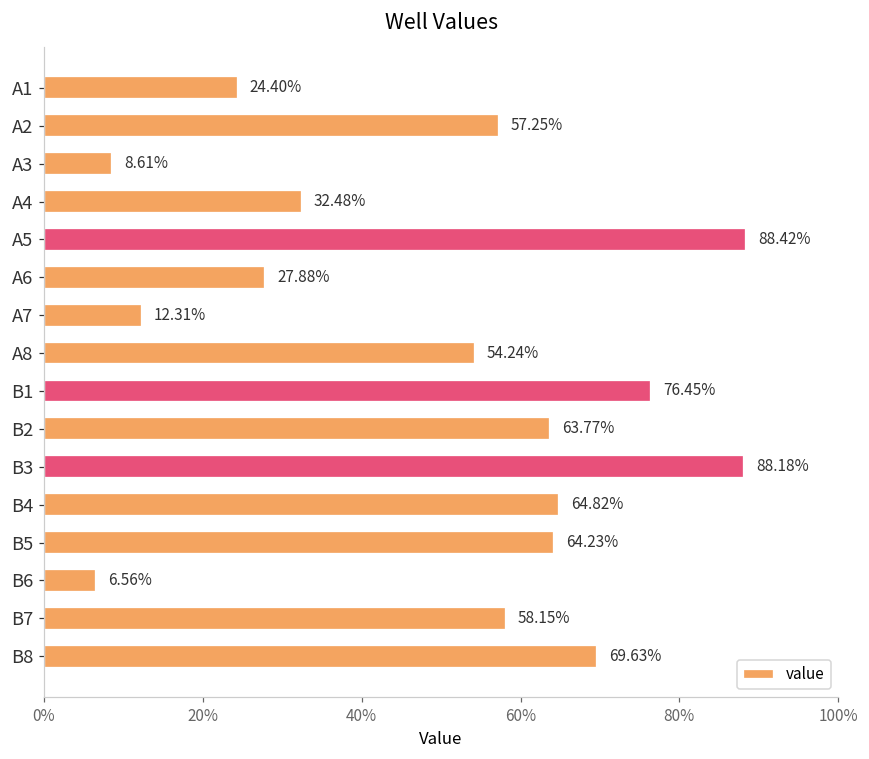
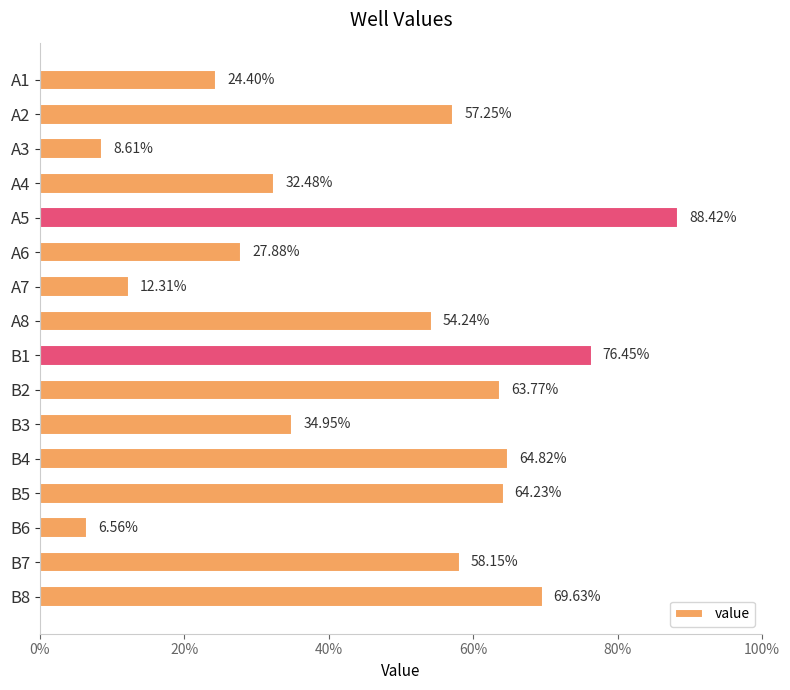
  {
    "A1": "24.40%",
    "A2": "57.25%",
    "A3": "8.61%",
    "A4": "32.48%",
    "A5": "88.42%",
    "A6": "27.88%",
    "A7": "12.31%",
    "A8": "54.24%",
    "B1": "76.45%",
    "B2": "63.77%",
-   "B3": "88.18%",
+   "B3": "34.95%",
    "B4": "64.82%",
    "B5": "64.23%",
    "B6": "6.56%",
    "B7": "58.15%",
    "B8": "69.63%"
  }
